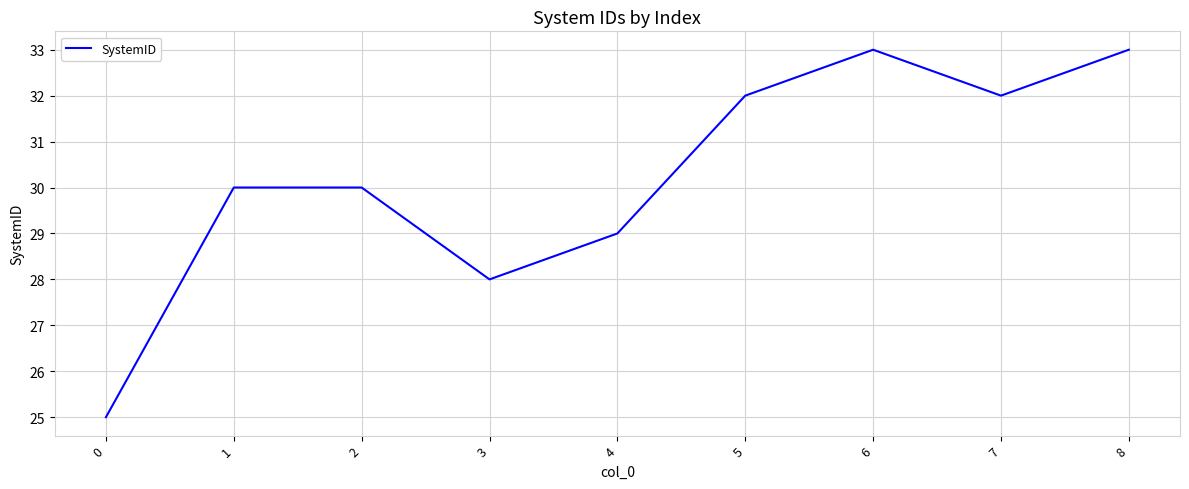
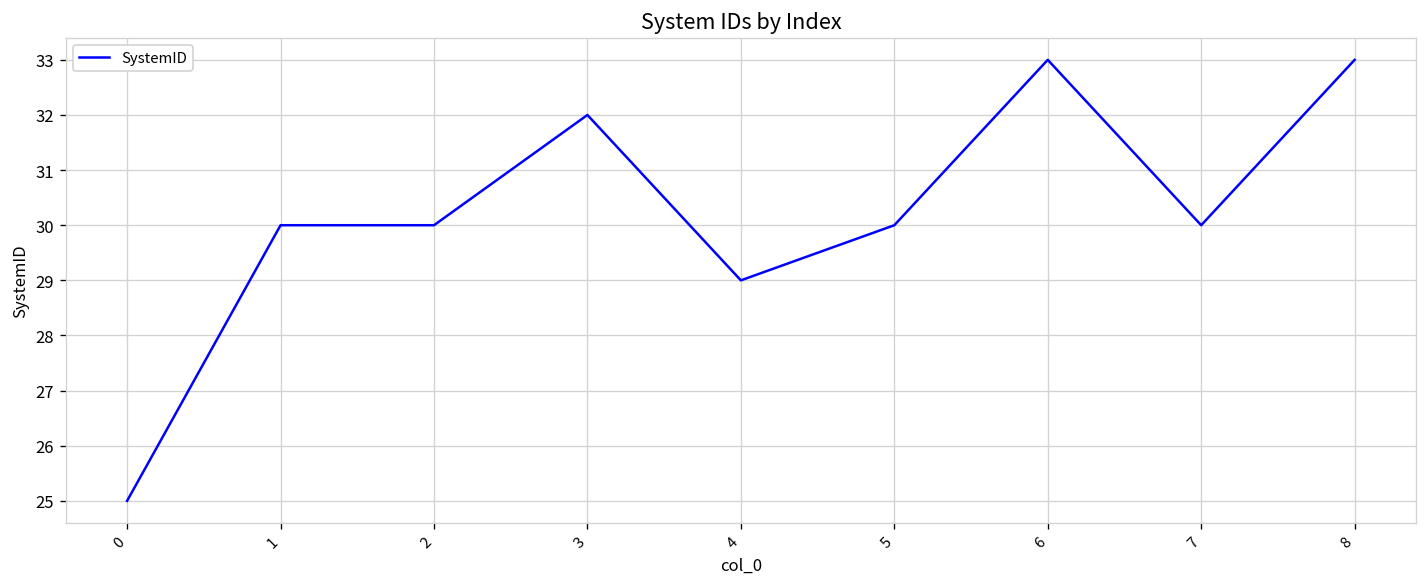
  {
    "0": 25,
    "1": 30,
    "2": 30,
-   "3": 28,
+   "3": 32,
    "4": 29,
-   "5": 32,
+   "5": 30,
    "6": 33,
-   "7": 32,
+   "7": 30,
    "8": 33
  }
